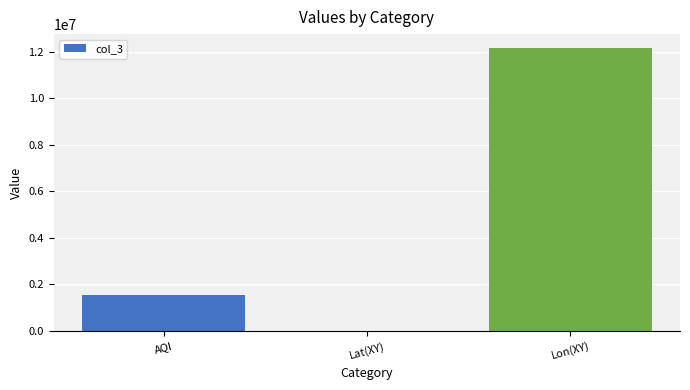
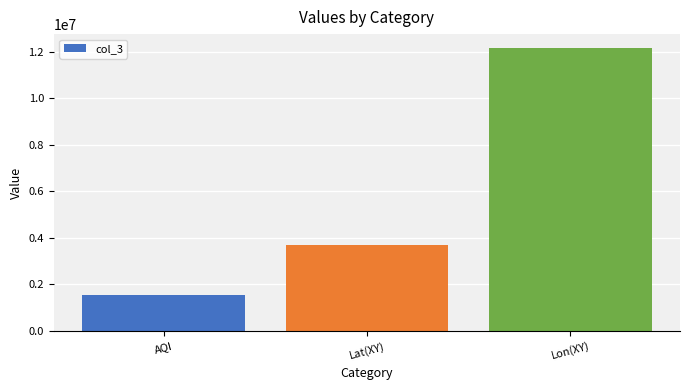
  {
    "AQI": 1500000,
-   "Lat(XY)": 0,
+   "Lat(XY)": 3700000,
    "Lon(XY)": 12100000
  }
